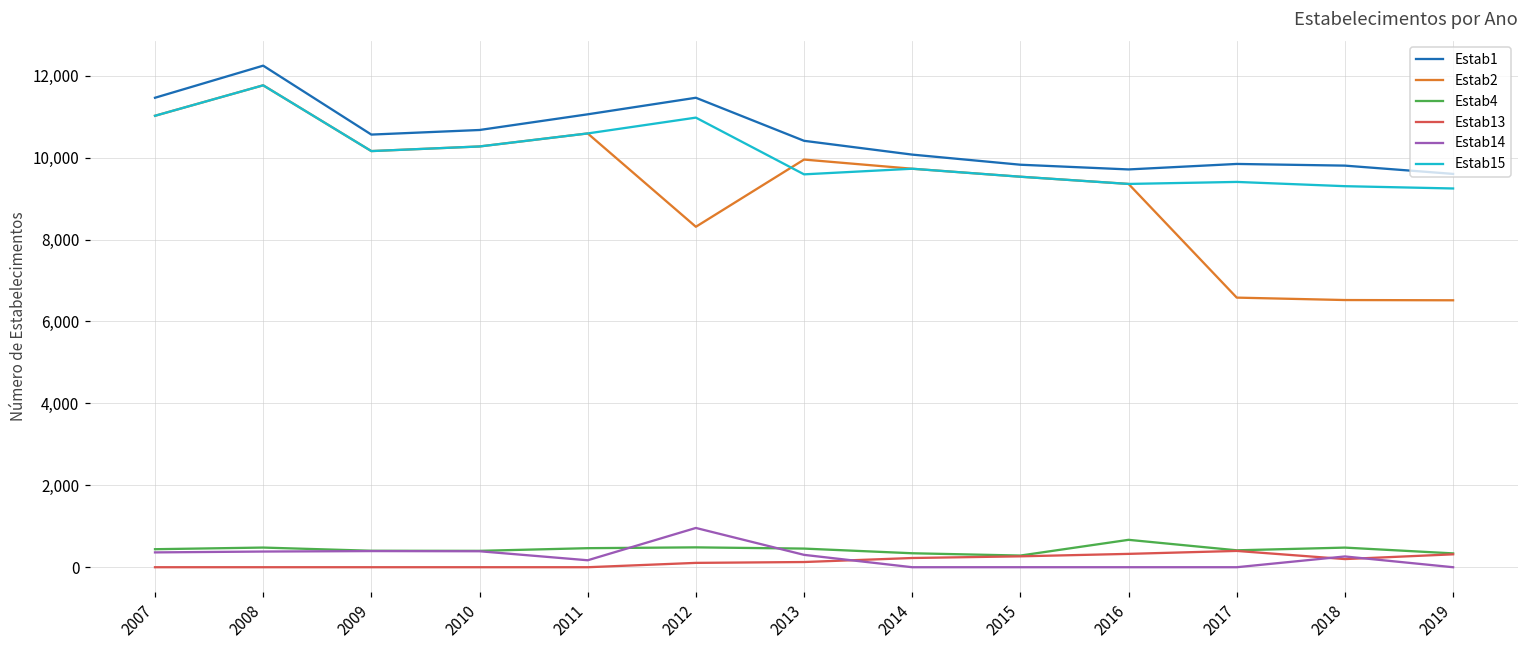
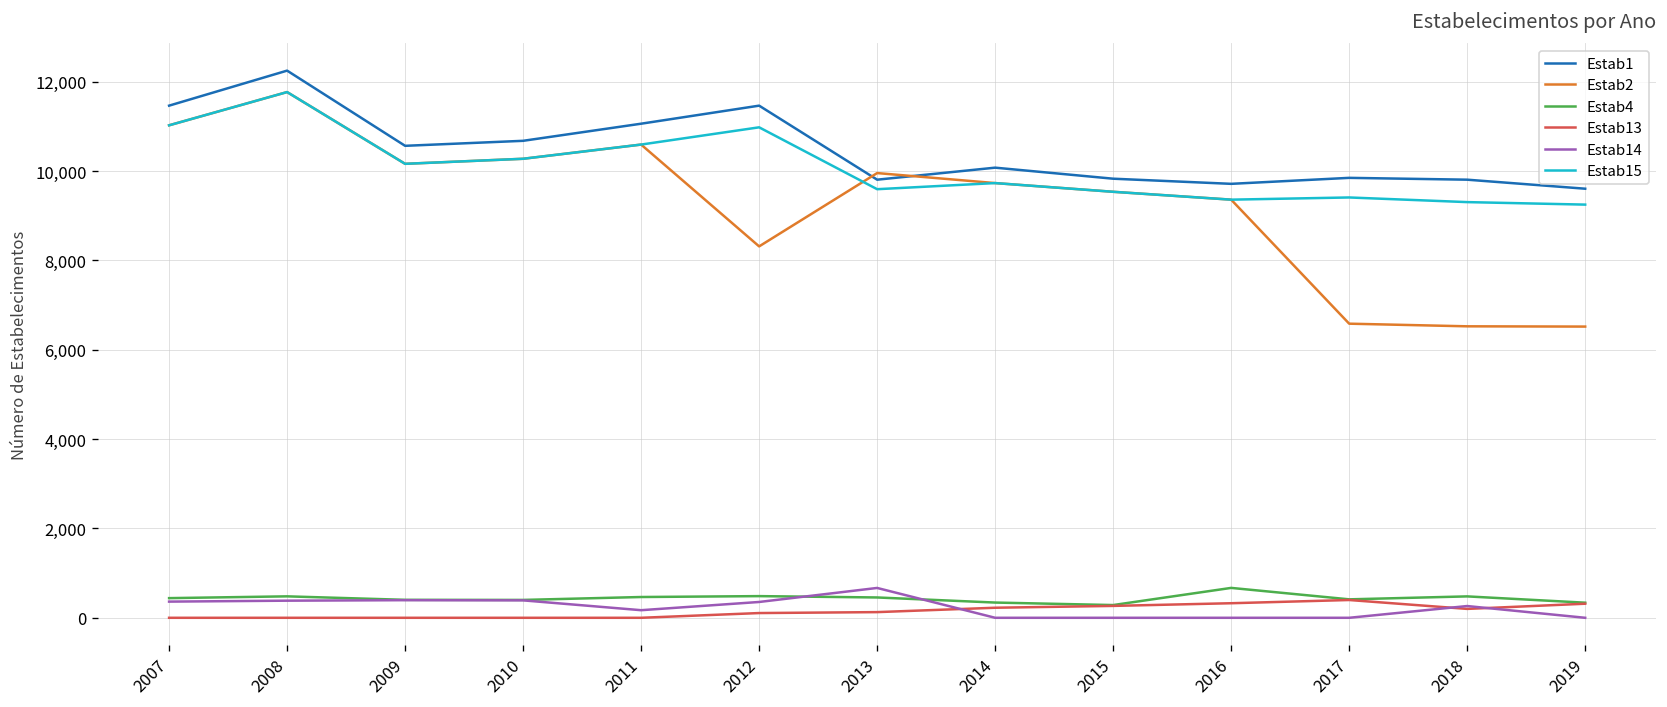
  {
    "Estab1": {
      "2007": "11,500",
      "2008": "12,200",
      "2009": "10,600",
      "2010": "10,700",
      "2011": "11,100",
      "2012": "11,500",
-     "2013": "10,400",
+     "2013": "9,800",
      "2014": "10,100",
      "2015": "9,800",
      "2016": "9,700",
      "2017": "9,800",
      "2018": "9,800"
    },
    "Estab4": {
      "2007": "400",
      "2008": "500",
      "2011": "500",
      "2012": "500",
      "2013": "500",
      "2014": "300",
      "2016": "700",
      "2018": "500"
    },
    "Estab14": {
      "2007": "400",
      "2008": "400",
      "2011": "200",
-     "2012": "1,000",
-     "2013": "300",
+     "2012": "400",
+     "2013": "700",
      "2014": "0",
      "2015": "0",
      "2016": "0",
      "2017": "0",
      "2019": "0"
    },
    "Estab15": {
      "2012": "11,000",
      "2013": "9,600",
      "2017": "9,400",
      "2018": "9,300",
      "2019": "9,200"
    }
  }
